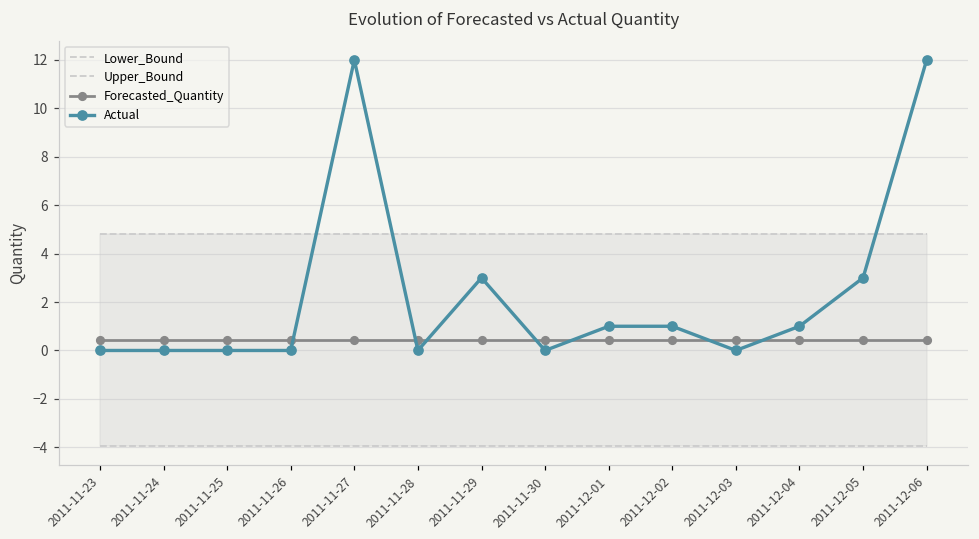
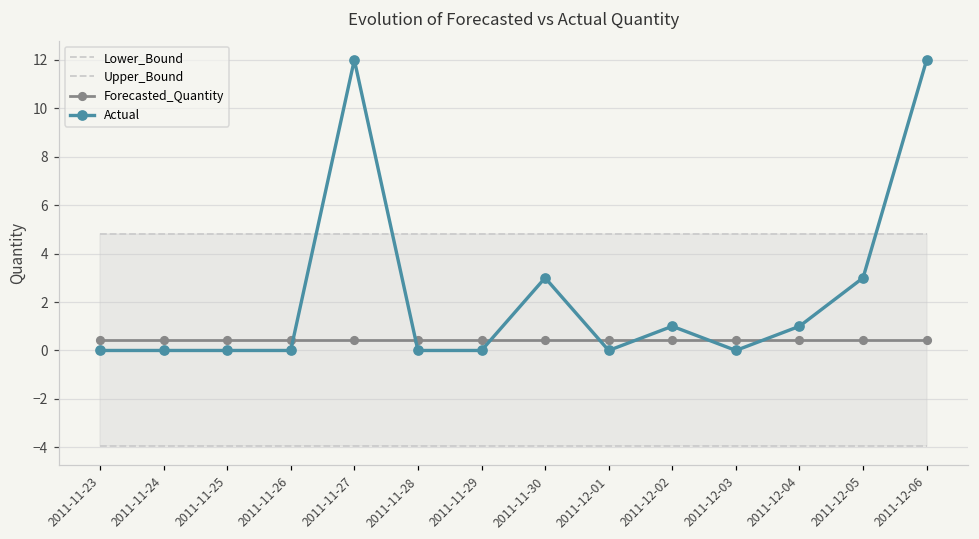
  {
    "Forecasted_Quantity": {
      "2011-11-23": 0.4,
      "2011-11-24": 0.4,
      "2011-11-25": 0.4,
      "2011-11-26": 0.4,
      "2011-11-27": 0.4,
      "2011-11-28": 0.4,
      "2011-11-29": 0.4,
      "2011-11-30": 0.4,
      "2011-12-01": 0.4,
      "2011-12-02": 0.4,
      "2011-12-03": 0.4,
      "2011-12-04": 0.4,
      "2011-12-05": 0.4,
      "2011-12-06": 0.4
    },
    "Actual": {
      "2011-11-23": 0,
      "2011-11-24": 0,
      "2011-11-25": 0,
      "2011-11-26": 0,
      "2011-11-27": 12,
      "2011-11-28": 0,
-     "2011-11-29": 3,
-     "2011-11-30": 0,
-     "2011-12-01": 1,
+     "2011-11-29": 0,
+     "2011-11-30": 3,
+     "2011-12-01": 0,
      "2011-12-02": 1,
      "2011-12-03": 0,
      "2011-12-04": 1,
      "2011-12-05": 3,
      "2011-12-06": 12
    }
  }
